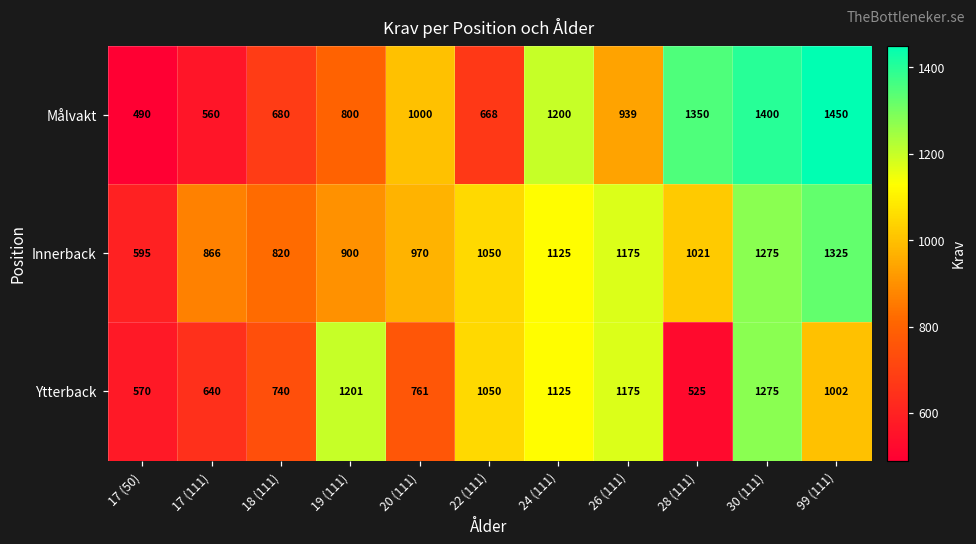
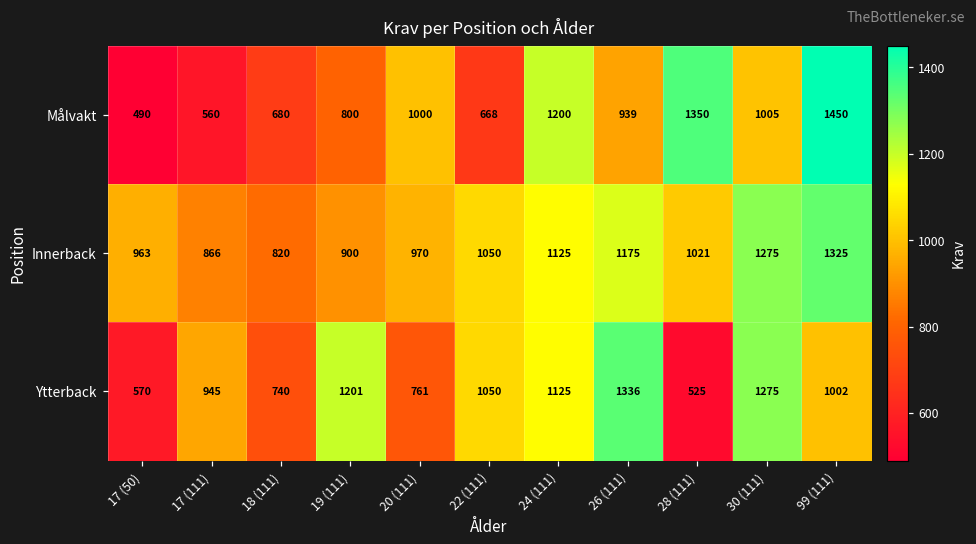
  {
    "Målvakt": {
      "17 (50)": 490,
      "17 (111)": 560,
      "18 (111)": 680,
      "19 (111)": 800,
      "20 (111)": 1000,
      "22 (111)": 668,
      "24 (111)": 1200,
      "26 (111)": 939,
      "28 (111)": 1350,
-     "30 (111)": 1400,
+     "30 (111)": 1005,
      "99 (111)": 1450
    },
    "Innerback": {
-     "17 (50)": 595,
+     "17 (50)": 963,
      "17 (111)": 866,
      "18 (111)": 820,
      "19 (111)": 900,
      "20 (111)": 970,
      "22 (111)": 1050,
      "24 (111)": 1125,
      "26 (111)": 1175,
      "28 (111)": 1021,
      "30 (111)": 1275,
      "99 (111)": 1325
    },
    "Ytterback": {
      "17 (50)": 570,
-     "17 (111)": 640,
+     "17 (111)": 945,
      "18 (111)": 740,
      "19 (111)": 1201,
      "20 (111)": 761,
      "22 (111)": 1050,
      "24 (111)": 1125,
-     "26 (111)": 1175,
+     "26 (111)": 1336,
      "28 (111)": 525,
      "30 (111)": 1275,
      "99 (111)": 1002
    }
  }
